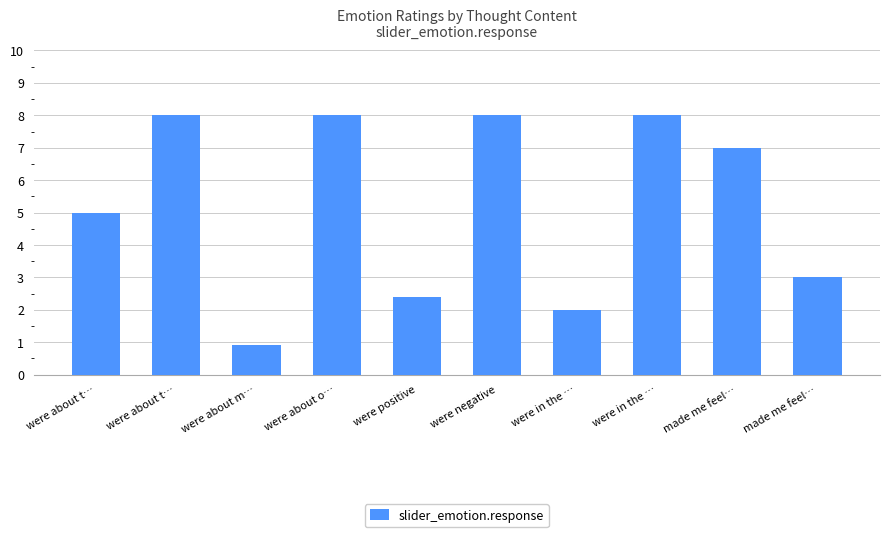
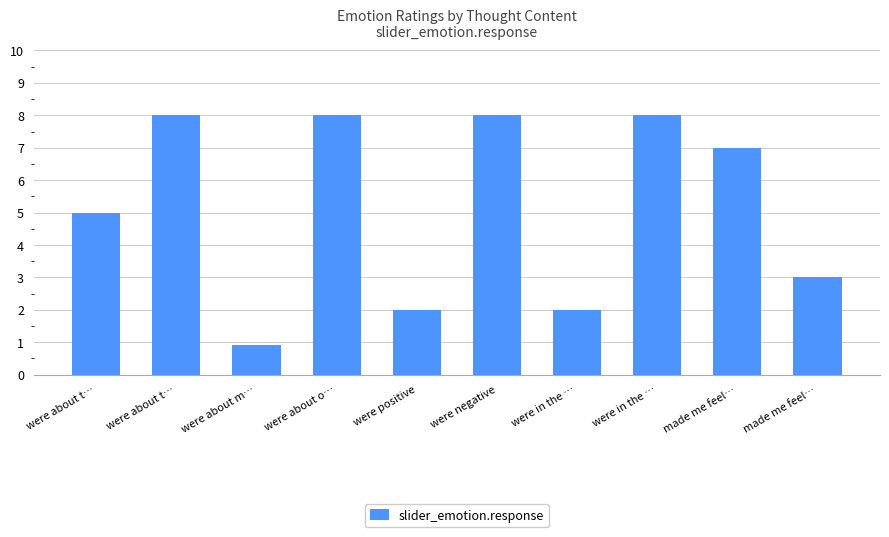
  {
    "were about m…": 0.9,
    "were about o…": 8.0,
-   "were positive": 2.4,
+   "were positive": 2.0,
    "were negative": 8.0
  }
